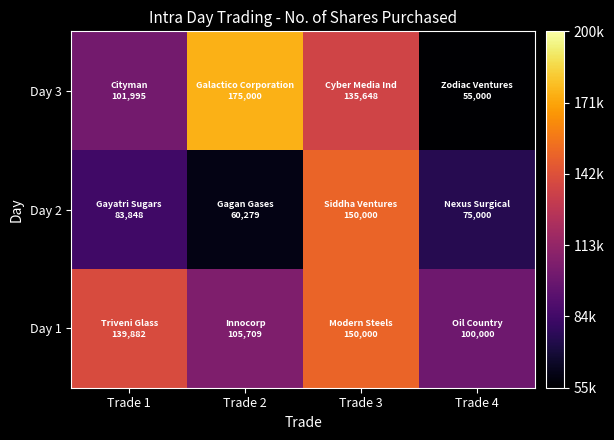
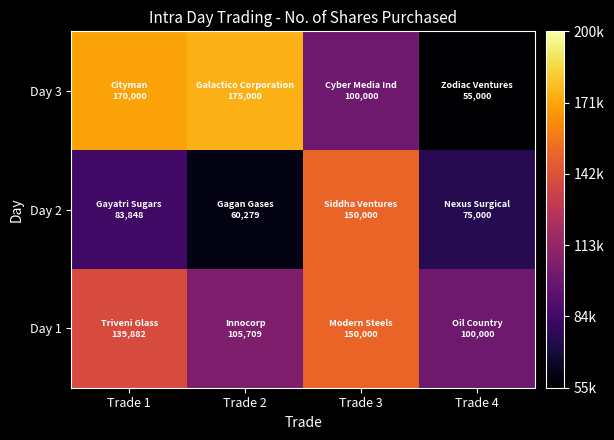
  {
    "Day 3": {
-     "Trade 1": "101,995",
+     "Trade 1": "170,000",
      "Trade 2": "175,000",
-     "Trade 3": "135,648",
+     "Trade 3": "100,000",
      "Trade 4": "55,000"
    },
    "Day 2": {
      "Trade 1": "83,848",
      "Trade 2": "60,279",
      "Trade 3": "150,000",
      "Trade 4": "75,000"
    },
    "Day 1": {
      "Trade 1": "139,882",
      "Trade 2": "105,709",
      "Trade 3": "150,000",
      "Trade 4": "100,000"
    }
  }
